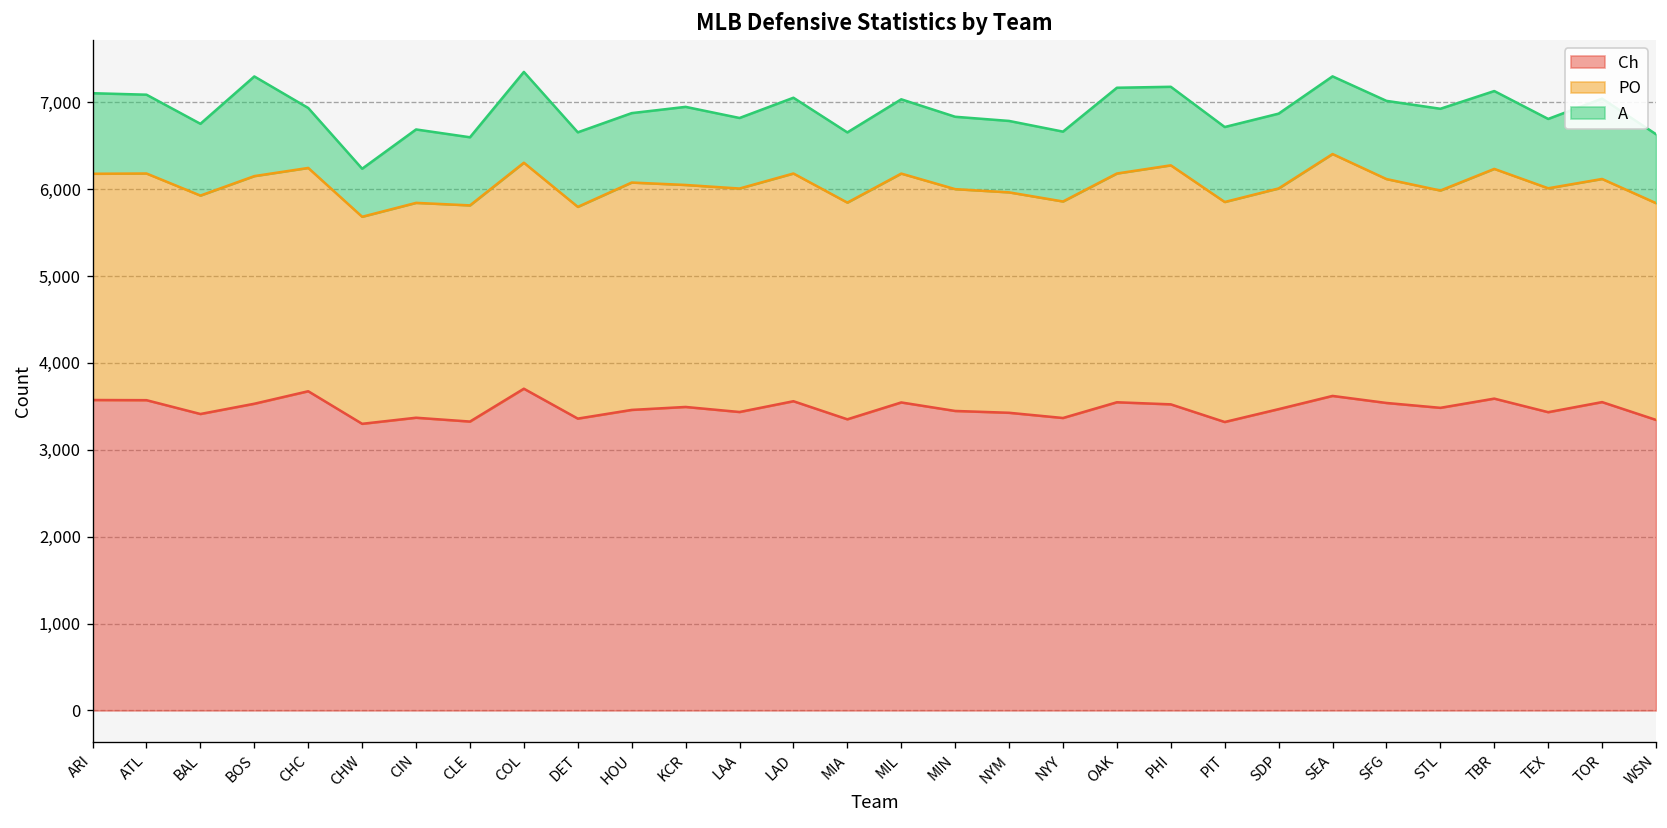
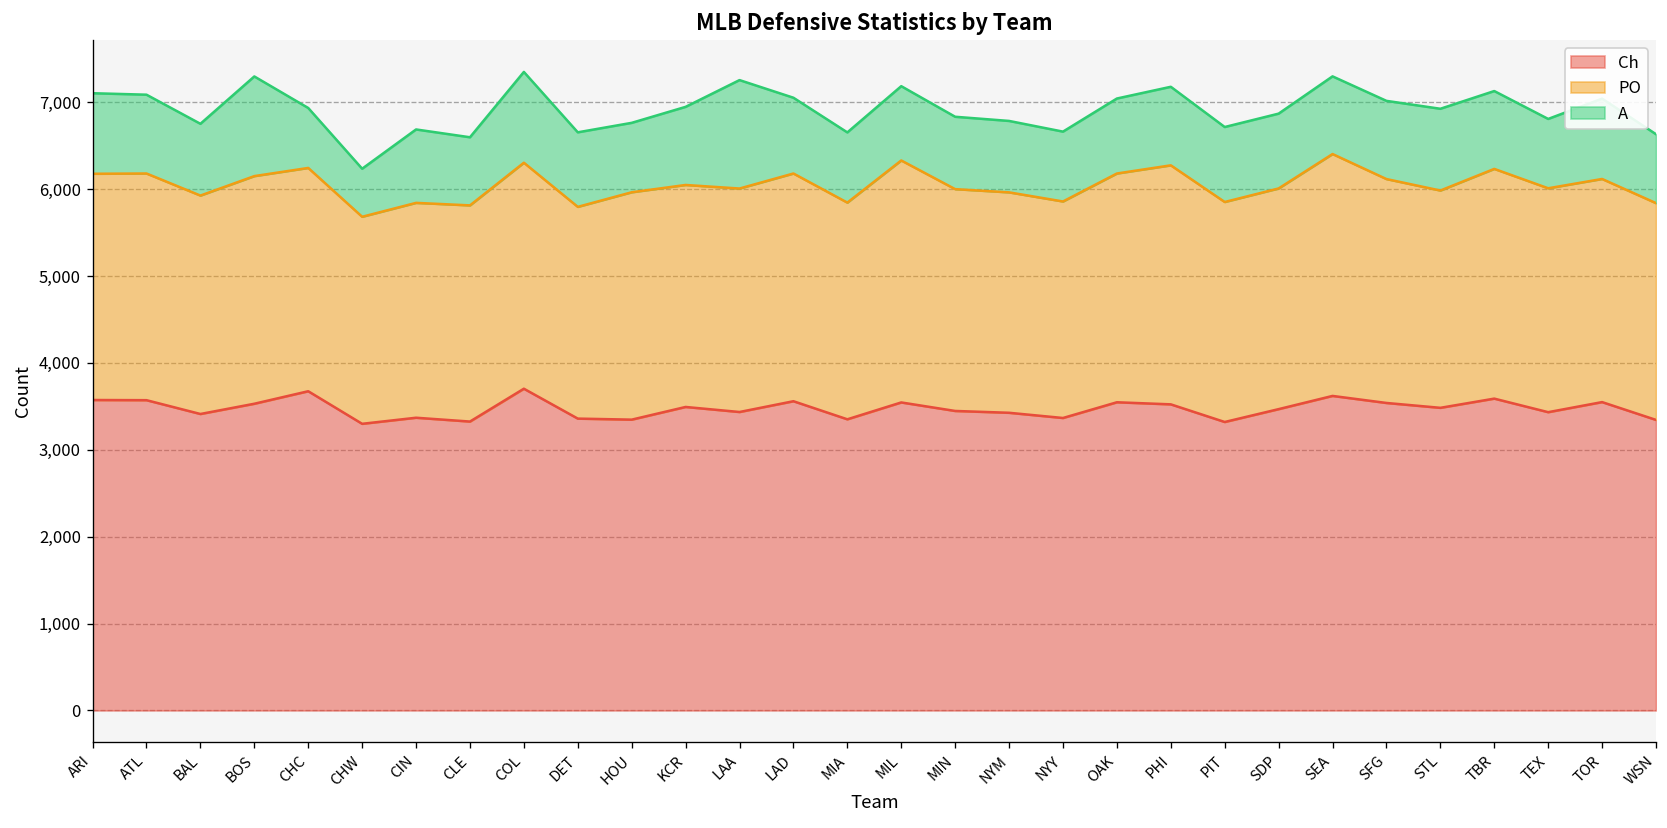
  {
    "Ch": {
      "ARI": "3,600",
      "ATL": "3,600",
      "BAL": "3,400",
      "BOS": "3,500",
      "CHC": "3,700",
      "CHW": "3,300",
      "CIN": "3,400",
      "CLE": "3,300",
      "COL": "3,700",
      "DET": "3,400",
-     "HOU": "3,500",
+     "HOU": "3,300",
      "KCR": "3,500",
      "LAA": "3,400",
      "LAD": "3,600",
      "MIA": "3,400",
      "MIL": "3,500",
      "MIN": "3,400",
      "NYM": "3,400",
      "NYY": "3,400",
      "OAK": "3,500",
      "PHI": "3,500",
      "PIT": "3,300",
      "SDP": "3,500",
      "SEA": "3,600",
      "SFG": "3,500",
      "STL": "3,500",
      "TBR": "3,600",
      "TEX": "3,400",
      "TOR": "3,500",
      "WSN": "3,300"
    },
    "PO": {
      "ARI": "2,600",
      "ATL": "2,600",
      "BAL": "2,500",
      "BOS": "2,600",
      "CHC": "2,600",
      "CHW": "2,400",
      "CIN": "2,500",
      "CLE": "2,500",
      "COL": "2,600",
      "DET": "2,400",
      "HOU": "2,600",
      "KCR": "2,600",
      "LAA": "2,600",
      "LAD": "2,600",
      "MIA": "2,500",
-     "MIL": "2,600",
+     "MIL": "2,800",
      "MIN": "2,600",
      "NYM": "2,500",
      "NYY": "2,500",
      "OAK": "2,600",
      "PHI": "2,800",
      "PIT": "2,500",
      "SDP": "2,500",
      "SEA": "2,800",
      "SFG": "2,600",
      "STL": "2,500",
      "TBR": "2,600",
      "TEX": "2,600",
      "TOR": "2,600",
      "WSN": "2,500"
    },
    "A": {
      "ARI": "900",
      "ATL": "900",
      "BAL": "800",
      "BOS": "1,100",
      "CHC": "700",
      "CHW": "600",
      "CIN": "800",
      "CLE": "800",
      "COL": "1,000",
      "DET": "900",
      "HOU": "800",
      "KCR": "900",
-     "LAA": "800",
+     "LAA": "1,200",
      "LAD": "900",
      "MIA": "800",
      "MIL": "900",
      "MIN": "800",
      "NYM": "800",
      "NYY": "800",
-     "OAK": "1,000",
+     "OAK": "900",
      "PHI": "900",
      "PIT": "900",
      "SDP": "900",
      "SEA": "900",
      "SFG": "900",
      "STL": "900",
      "TBR": "900",
      "TEX": "800",
      "WSN": "800"
    }
  }
